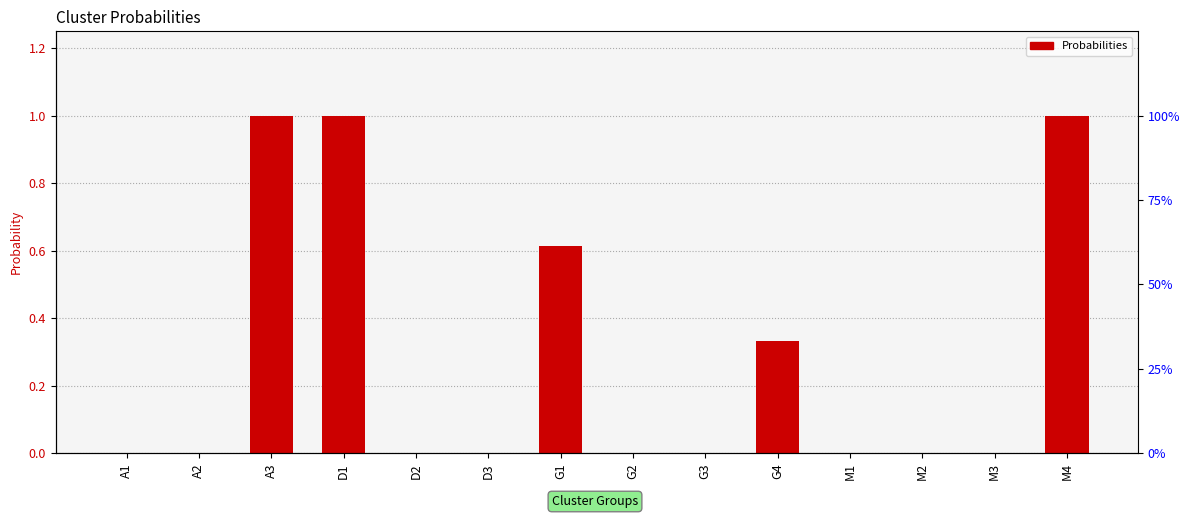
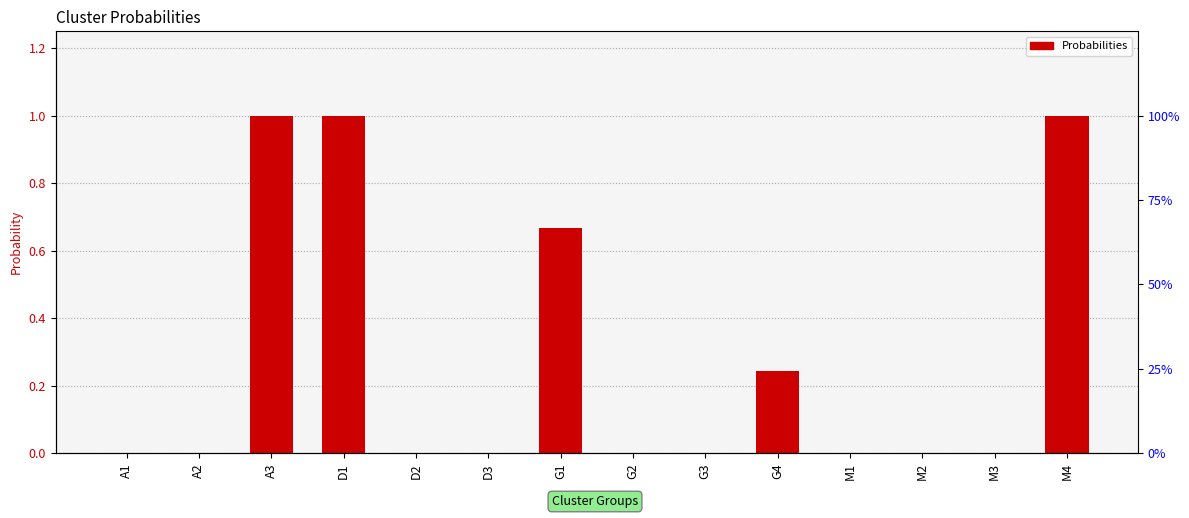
  {
    "A1": 0.00,
    "A2": 0.00,
    "A3": 1.00,
    "D1": 1.00,
    "D2": 0.00,
    "D3": 0.00,
-   "G1": 0.61,
+   "G1": 0.67,
    "G2": 0.00,
    "G3": 0.00,
-   "G4": 0.33,
+   "G4": 0.24,
    "M1": 0.00,
    "M2": 0.00,
    "M3": 0.00,
    "M4": 1.00
  }
